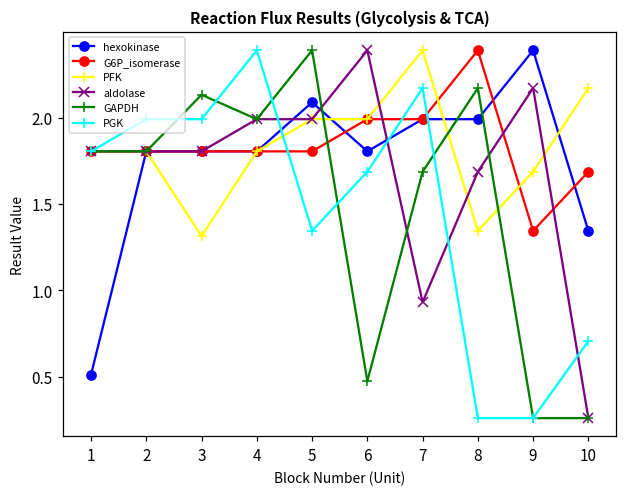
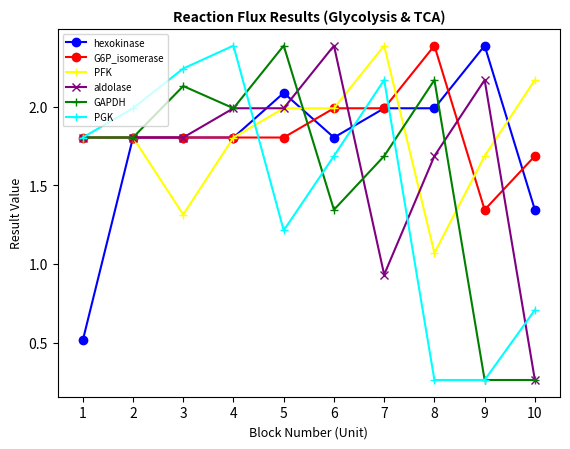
  {
    "hexokinase": {
      "1": 0.51,
      "5": 2.09,
      "6": 1.80,
      "8": 1.99,
      "9": 2.39,
      "10": 1.34
    },
    "G6P_isomerase": {
      "5": 1.80,
      "8": 2.39,
      "9": 1.34,
      "10": 1.69
    },
    "PFK": {
      "3": 1.31,
      "7": 2.39,
-     "8": 1.34,
+     "8": 1.07,
      "9": 1.69,
      "10": 2.17
    },
    "aldolase": {
      "6": 2.39,
      "7": 0.93,
      "8": 1.69,
      "9": 2.17
    },
    "GAPDH": {
      "3": 2.13,
      "5": 2.39,
-     "6": 0.48,
+     "6": 1.34,
      "7": 1.69,
      "8": 2.17
    },
    "PGK": {
-     "3": 1.99,
+     "3": 2.24,
      "4": 2.39,
-     "5": 1.34,
+     "5": 1.21,
      "6": 1.69,
      "7": 2.17,
      "8": 0.26,
      "10": 0.71
    }
  }
